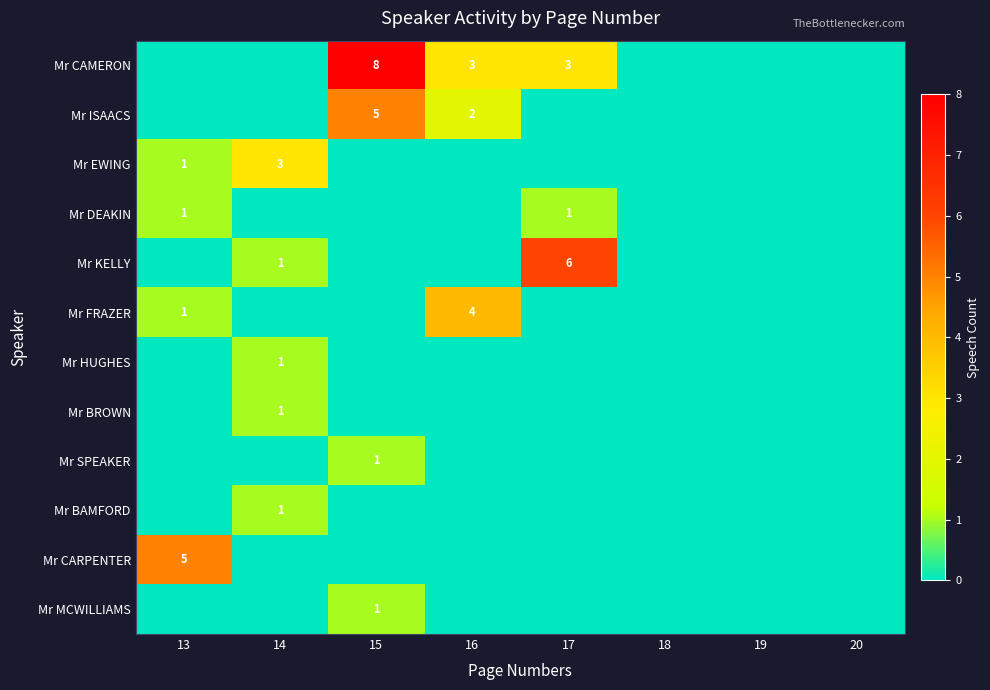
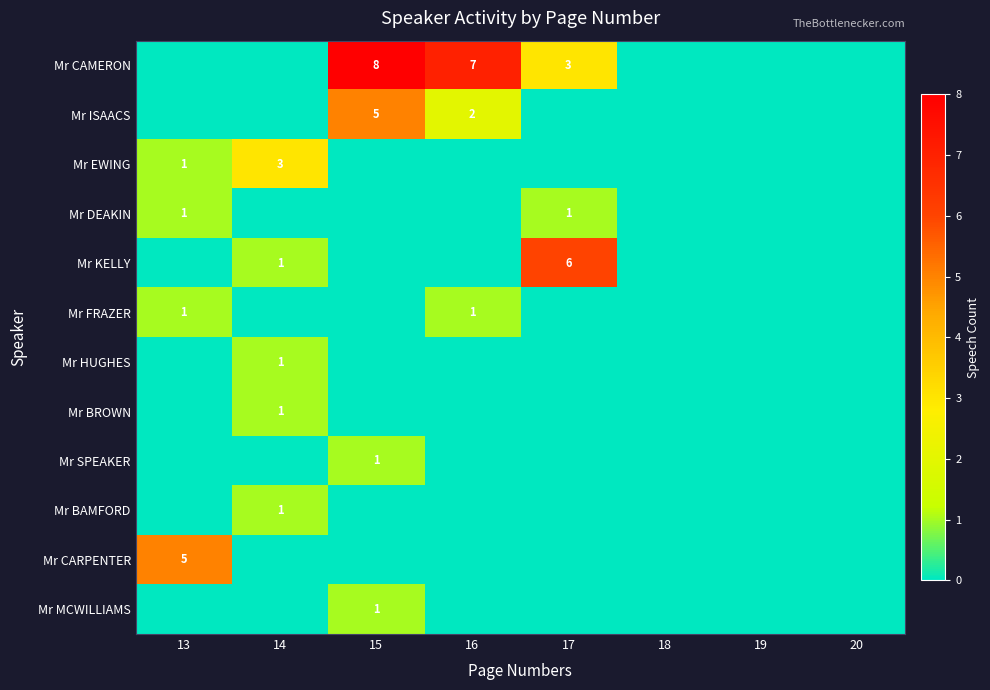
  {
    "Mr CAMERON": {
      "15": 8,
-     "16": 3,
+     "16": 7,
      "17": 3
    },
    "Mr ISAACS": {
      "15": 5,
      "16": 2
    },
    "Mr EWING": {
      "13": 1,
      "14": 3
    },
    "Mr DEAKIN": {
      "13": 1,
      "17": 1
    },
    "Mr KELLY": {
      "14": 1,
      "17": 6
    },
    "Mr FRAZER": {
      "13": 1,
-     "16": 4
+     "16": 1
    },
    "Mr HUGHES": {
      "14": 1
    },
    "Mr BROWN": {
      "14": 1
    },
    "Mr SPEAKER": {
      "15": 1
    },
    "Mr BAMFORD": {
      "14": 1
    },
    "Mr CARPENTER": {
      "13": 5
    },
    "Mr MCWILLIAMS": {
      "15": 1
    }
  }
